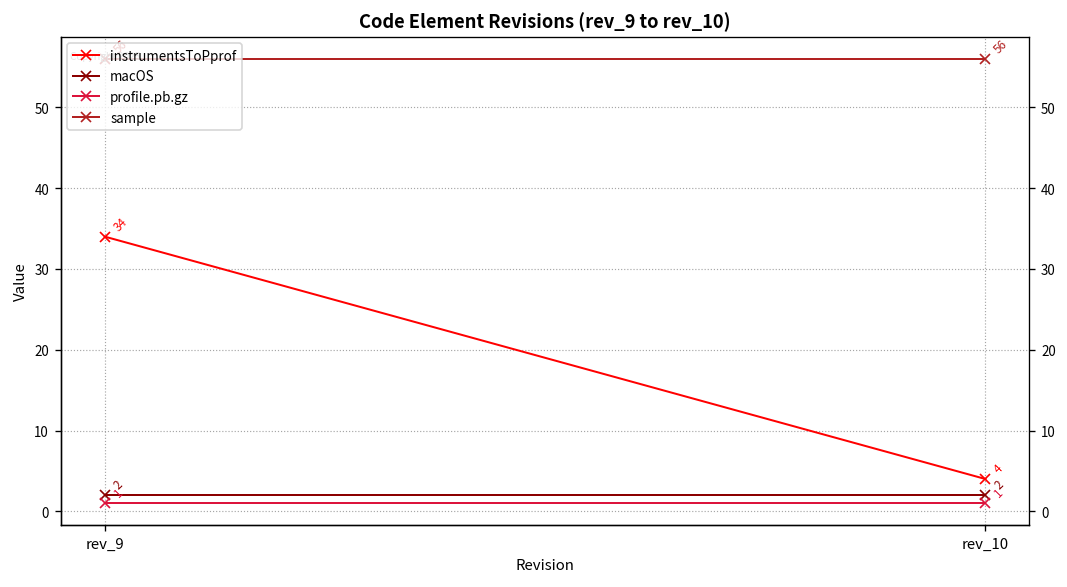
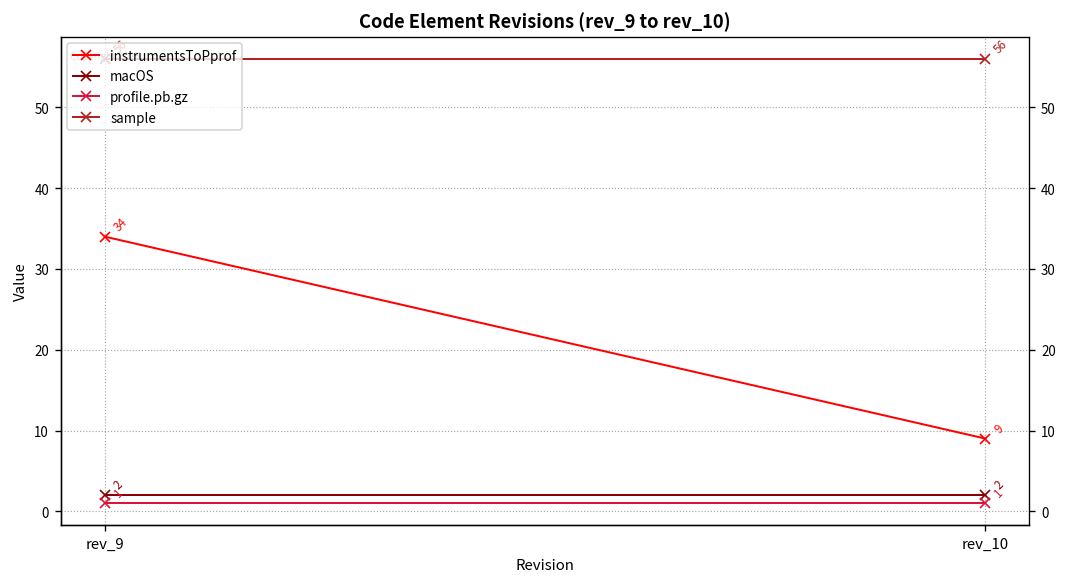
  {
    "instrumentsToPprof": {
      "rev_9": 34,
-     "rev_10": 4
+     "rev_10": 9
    }
  }
